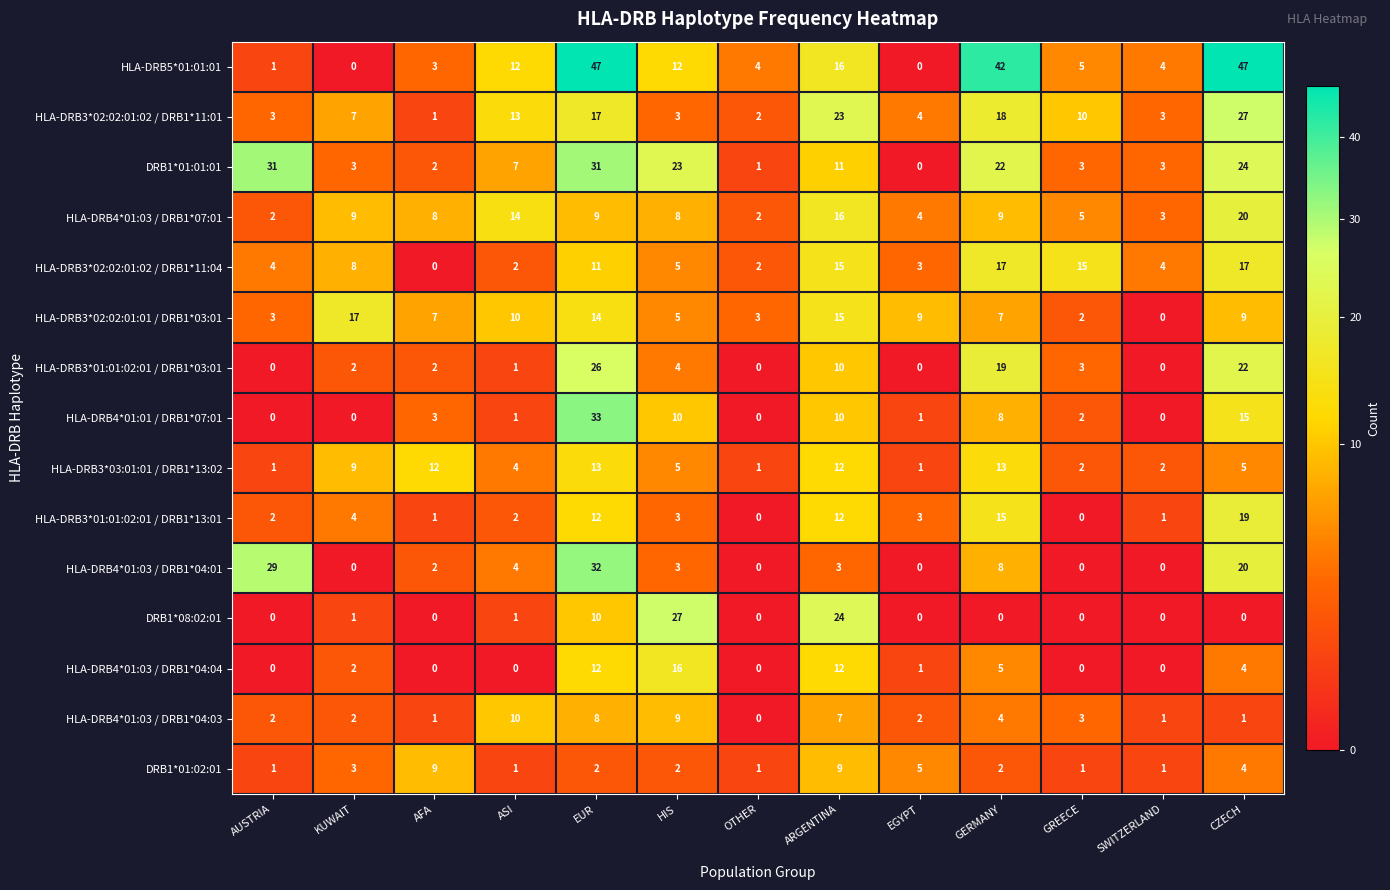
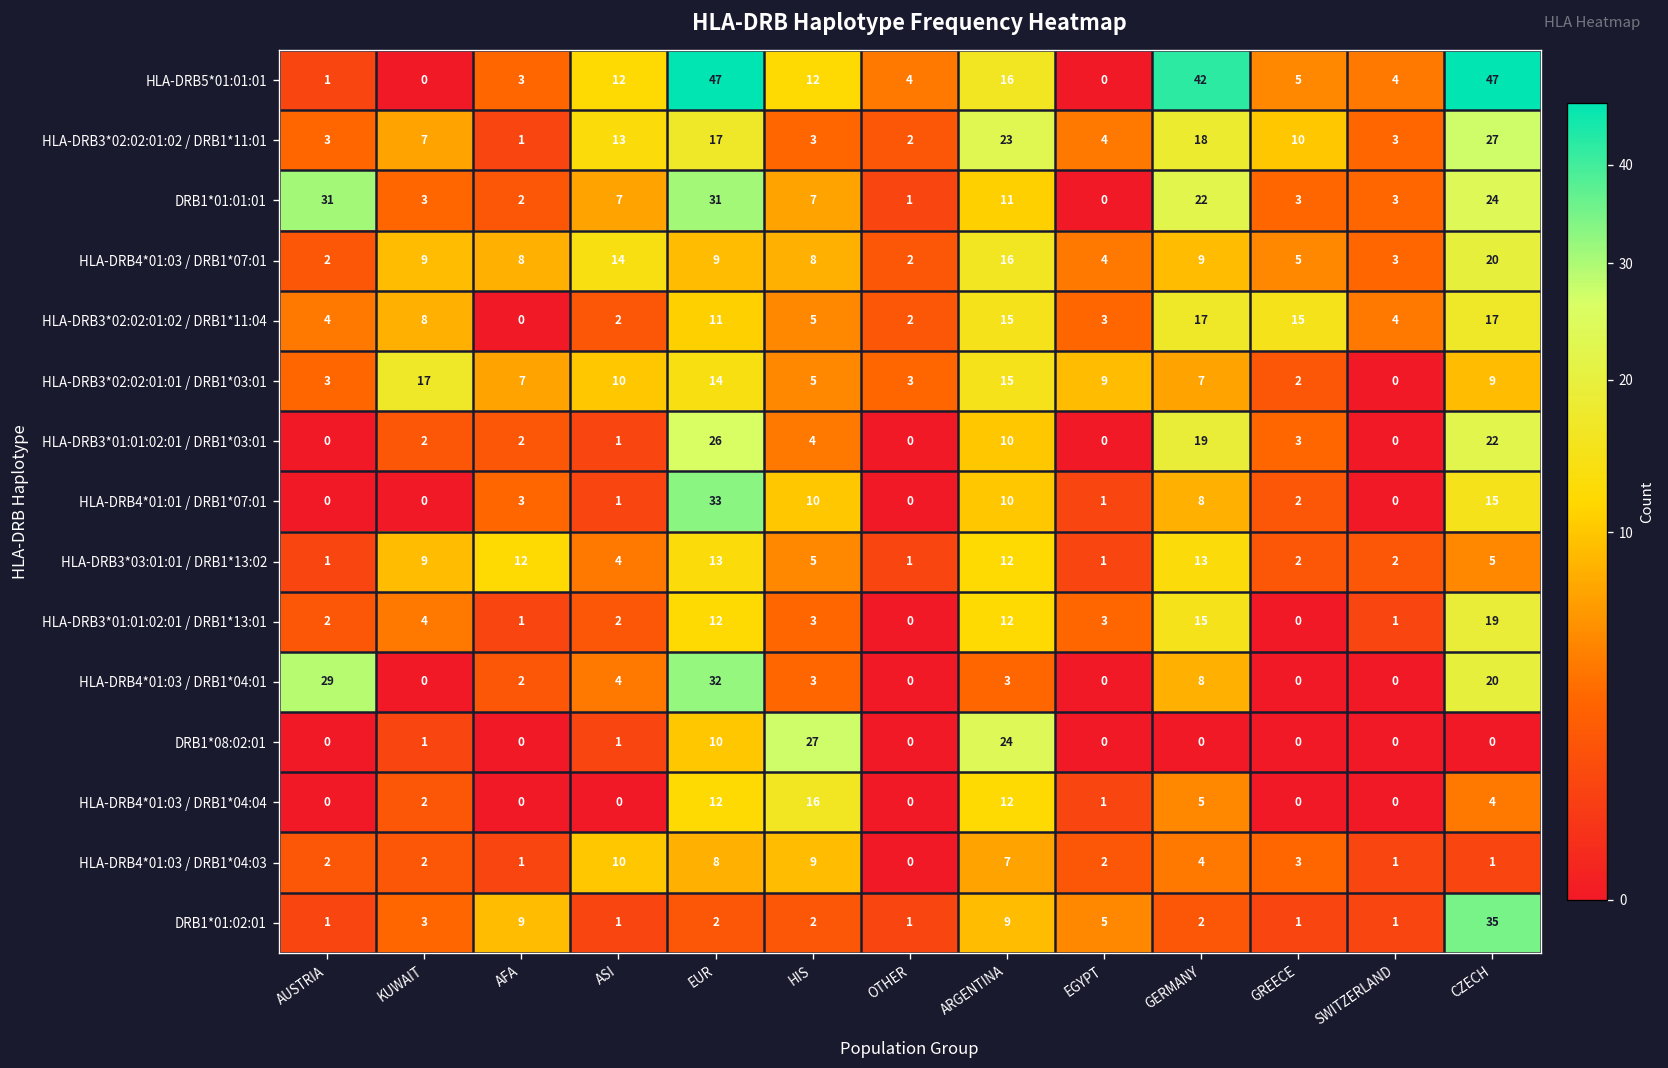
  {
    "HLA-DRB5*01:01:01": {
      "AUSTRIA": 1,
      "KUWAIT": 0,
      "AFA": 3,
      "ASI": 12,
      "EUR": 47,
      "HIS": 12,
      "OTHER": 4,
      "ARGENTINA": 16,
      "EGYPT": 0,
      "GERMANY": 42,
      "GREECE": 5,
      "SWITZERLAND": 4,
      "CZECH": 47
    },
    "HLA-DRB3*02:02:01:02 / DRB1*11:01": {
      "AUSTRIA": 3,
      "KUWAIT": 7,
      "AFA": 1,
      "ASI": 13,
      "EUR": 17,
      "HIS": 3,
      "OTHER": 2,
      "ARGENTINA": 23,
      "EGYPT": 4,
      "GERMANY": 18,
      "GREECE": 10,
      "SWITZERLAND": 3,
      "CZECH": 27
    },
    "DRB1*01:01:01": {
      "AUSTRIA": 31,
      "KUWAIT": 3,
      "AFA": 2,
      "ASI": 7,
      "EUR": 31,
-     "HIS": 23,
+     "HIS": 7,
      "OTHER": 1,
      "ARGENTINA": 11,
      "EGYPT": 0,
      "GERMANY": 22,
      "GREECE": 3,
      "SWITZERLAND": 3,
      "CZECH": 24
    },
    "HLA-DRB4*01:03 / DRB1*07:01": {
      "AUSTRIA": 2,
      "KUWAIT": 9,
      "AFA": 8,
      "ASI": 14,
      "EUR": 9,
      "HIS": 8,
      "OTHER": 2,
      "ARGENTINA": 16,
      "EGYPT": 4,
      "GERMANY": 9,
      "GREECE": 5,
      "SWITZERLAND": 3,
      "CZECH": 20
    },
    "HLA-DRB3*02:02:01:02 / DRB1*11:04": {
      "AUSTRIA": 4,
      "KUWAIT": 8,
      "AFA": 0,
      "ASI": 2,
      "EUR": 11,
      "HIS": 5,
      "OTHER": 2,
      "ARGENTINA": 15,
      "EGYPT": 3,
      "GERMANY": 17,
      "GREECE": 15,
      "SWITZERLAND": 4,
      "CZECH": 17
    },
    "HLA-DRB3*02:02:01:01 / DRB1*03:01": {
      "AUSTRIA": 3,
      "KUWAIT": 17,
      "AFA": 7,
      "ASI": 10,
      "EUR": 14,
      "HIS": 5,
      "OTHER": 3,
      "ARGENTINA": 15,
      "EGYPT": 9,
      "GERMANY": 7,
      "GREECE": 2,
      "SWITZERLAND": 0,
      "CZECH": 9
    },
    "HLA-DRB3*01:01:02:01 / DRB1*03:01": {
      "AUSTRIA": 0,
      "KUWAIT": 2,
      "AFA": 2,
      "ASI": 1,
      "EUR": 26,
      "HIS": 4,
      "OTHER": 0,
      "ARGENTINA": 10,
      "EGYPT": 0,
      "GERMANY": 19,
      "GREECE": 3,
      "SWITZERLAND": 0,
      "CZECH": 22
    },
    "HLA-DRB4*01:01 / DRB1*07:01": {
      "AUSTRIA": 0,
      "KUWAIT": 0,
      "AFA": 3,
      "ASI": 1,
      "EUR": 33,
      "HIS": 10,
      "OTHER": 0,
      "ARGENTINA": 10,
      "EGYPT": 1,
      "GERMANY": 8,
      "GREECE": 2,
      "SWITZERLAND": 0,
      "CZECH": 15
    },
    "HLA-DRB3*03:01:01 / DRB1*13:02": {
      "AUSTRIA": 1,
      "KUWAIT": 9,
      "AFA": 12,
      "ASI": 4,
      "EUR": 13,
      "HIS": 5,
      "OTHER": 1,
      "ARGENTINA": 12,
      "EGYPT": 1,
      "GERMANY": 13,
      "GREECE": 2,
      "SWITZERLAND": 2,
      "CZECH": 5
    },
    "HLA-DRB3*01:01:02:01 / DRB1*13:01": {
      "AUSTRIA": 2,
      "KUWAIT": 4,
      "AFA": 1,
      "ASI": 2,
      "EUR": 12,
      "HIS": 3,
      "OTHER": 0,
      "ARGENTINA": 12,
      "EGYPT": 3,
      "GERMANY": 15,
      "GREECE": 0,
      "SWITZERLAND": 1,
      "CZECH": 19
    },
    "HLA-DRB4*01:03 / DRB1*04:01": {
      "AUSTRIA": 29,
      "KUWAIT": 0,
      "AFA": 2,
      "ASI": 4,
      "EUR": 32,
      "HIS": 3,
      "OTHER": 0,
      "ARGENTINA": 3,
      "EGYPT": 0,
      "GERMANY": 8,
      "GREECE": 0,
      "SWITZERLAND": 0,
      "CZECH": 20
    },
    "DRB1*08:02:01": {
      "AUSTRIA": 0,
      "KUWAIT": 1,
      "AFA": 0,
      "ASI": 1,
      "EUR": 10,
      "HIS": 27,
      "OTHER": 0,
      "ARGENTINA": 24,
      "EGYPT": 0,
      "GERMANY": 0,
      "GREECE": 0,
      "SWITZERLAND": 0,
      "CZECH": 0
    },
    "HLA-DRB4*01:03 / DRB1*04:04": {
      "AUSTRIA": 0,
      "KUWAIT": 2,
      "AFA": 0,
      "ASI": 0,
      "EUR": 12,
      "HIS": 16,
      "OTHER": 0,
      "ARGENTINA": 12,
      "EGYPT": 1,
      "GERMANY": 5,
      "GREECE": 0,
      "SWITZERLAND": 0,
      "CZECH": 4
    },
    "HLA-DRB4*01:03 / DRB1*04:03": {
      "AUSTRIA": 2,
      "KUWAIT": 2,
      "AFA": 1,
      "ASI": 10,
      "EUR": 8,
      "HIS": 9,
      "OTHER": 0,
      "ARGENTINA": 7,
      "EGYPT": 2,
      "GERMANY": 4,
      "GREECE": 3,
      "SWITZERLAND": 1,
      "CZECH": 1
    },
    "DRB1*01:02:01": {
      "AUSTRIA": 1,
      "KUWAIT": 3,
      "AFA": 9,
      "ASI": 1,
      "EUR": 2,
      "HIS": 2,
      "OTHER": 1,
      "ARGENTINA": 9,
      "EGYPT": 5,
      "GERMANY": 2,
      "GREECE": 1,
      "SWITZERLAND": 1,
-     "CZECH": 4
+     "CZECH": 35
    }
  }
